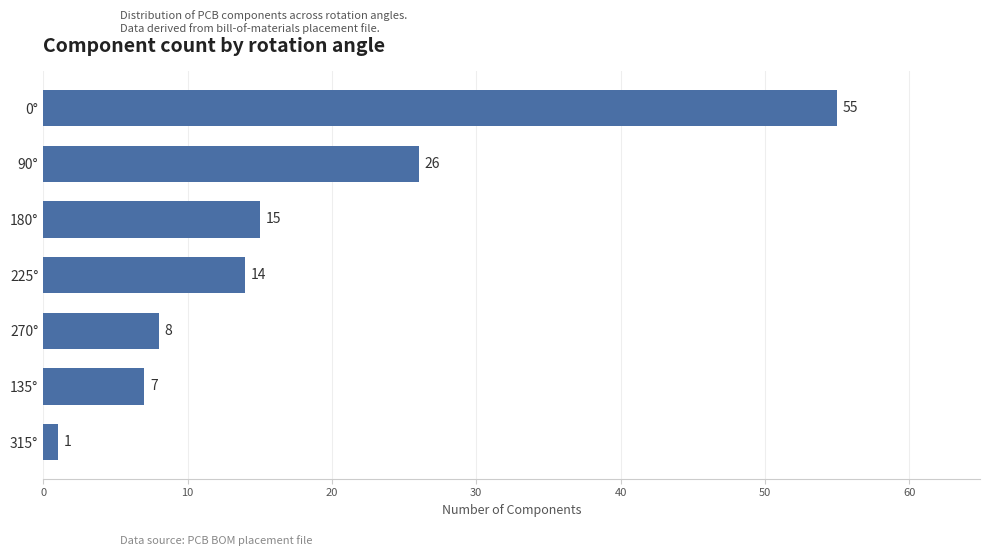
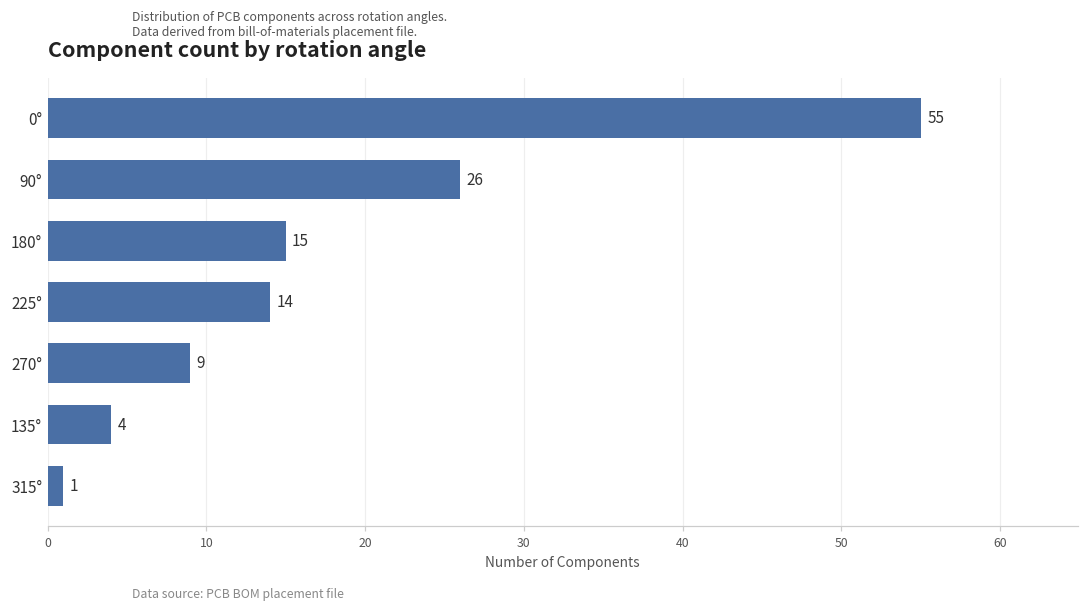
  {
    "0°": 55,
    "90°": 26,
    "180°": 15,
    "225°": 14,
-   "270°": 8,
-   "135°": 7,
+   "270°": 9,
+   "135°": 4,
    "315°": 1
  }
